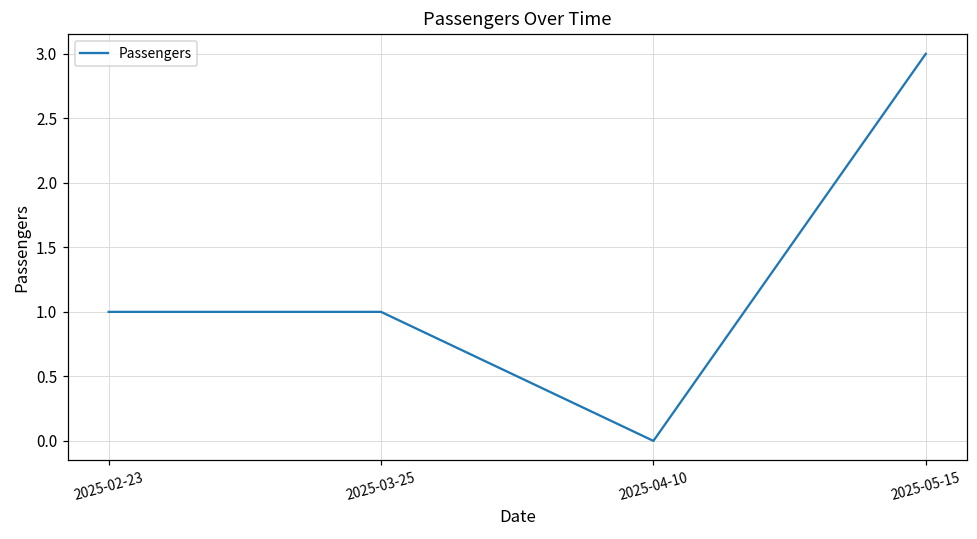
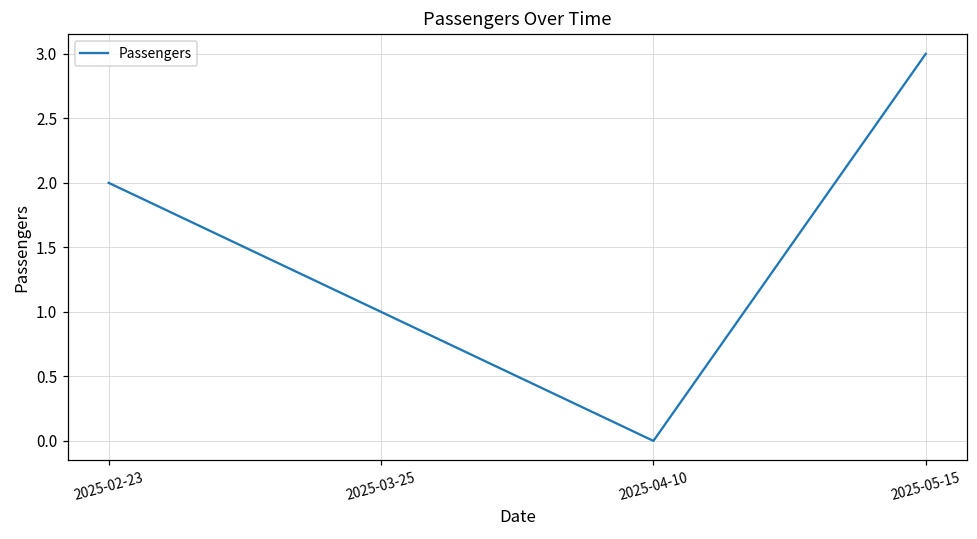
  {
-   "2025-02-23": 1,
+   "2025-02-23": 2,
    "2025-03-25": 1,
    "2025-04-10": 0,
    "2025-05-15": 3
  }
